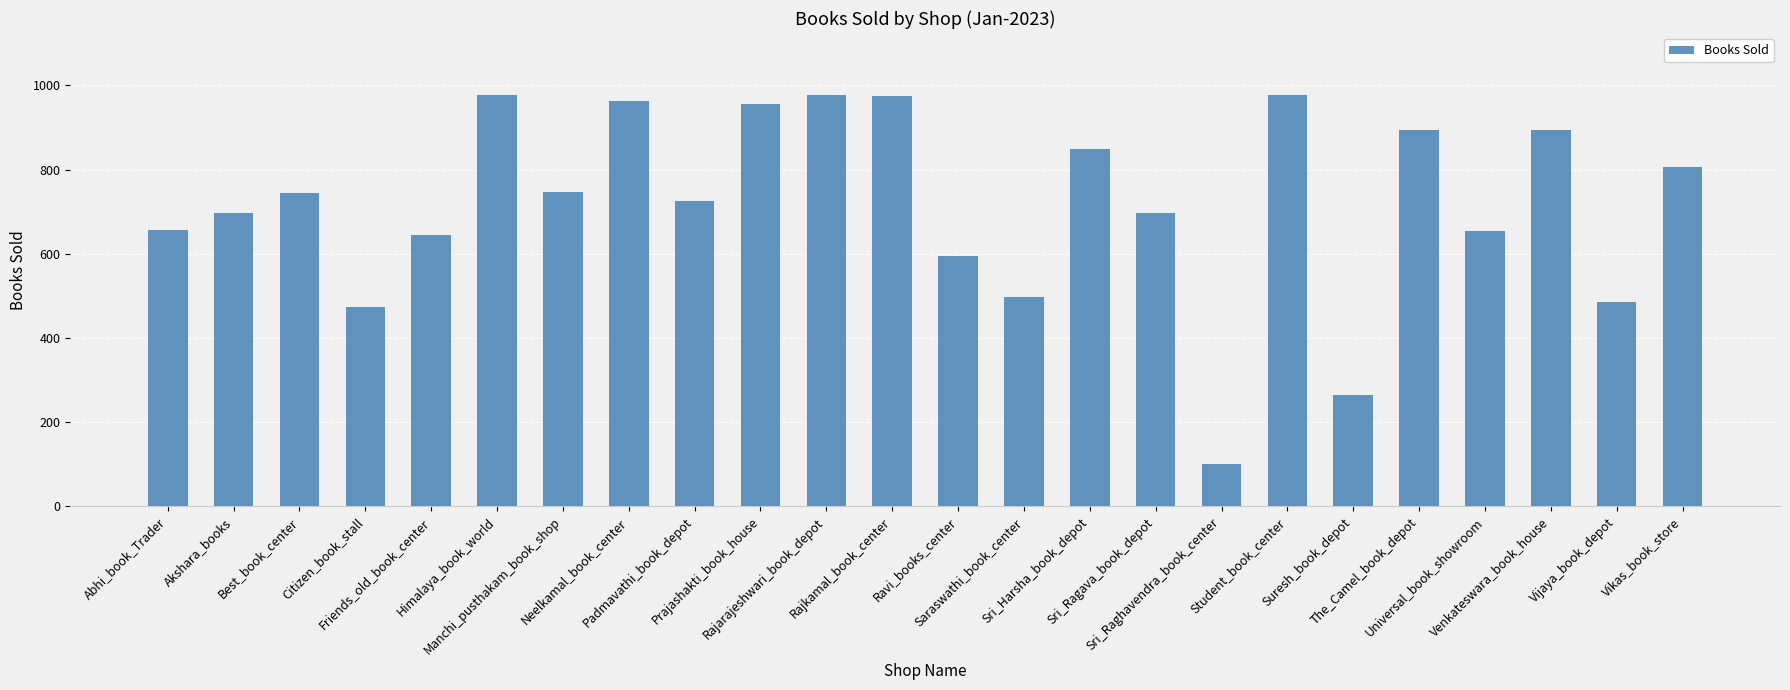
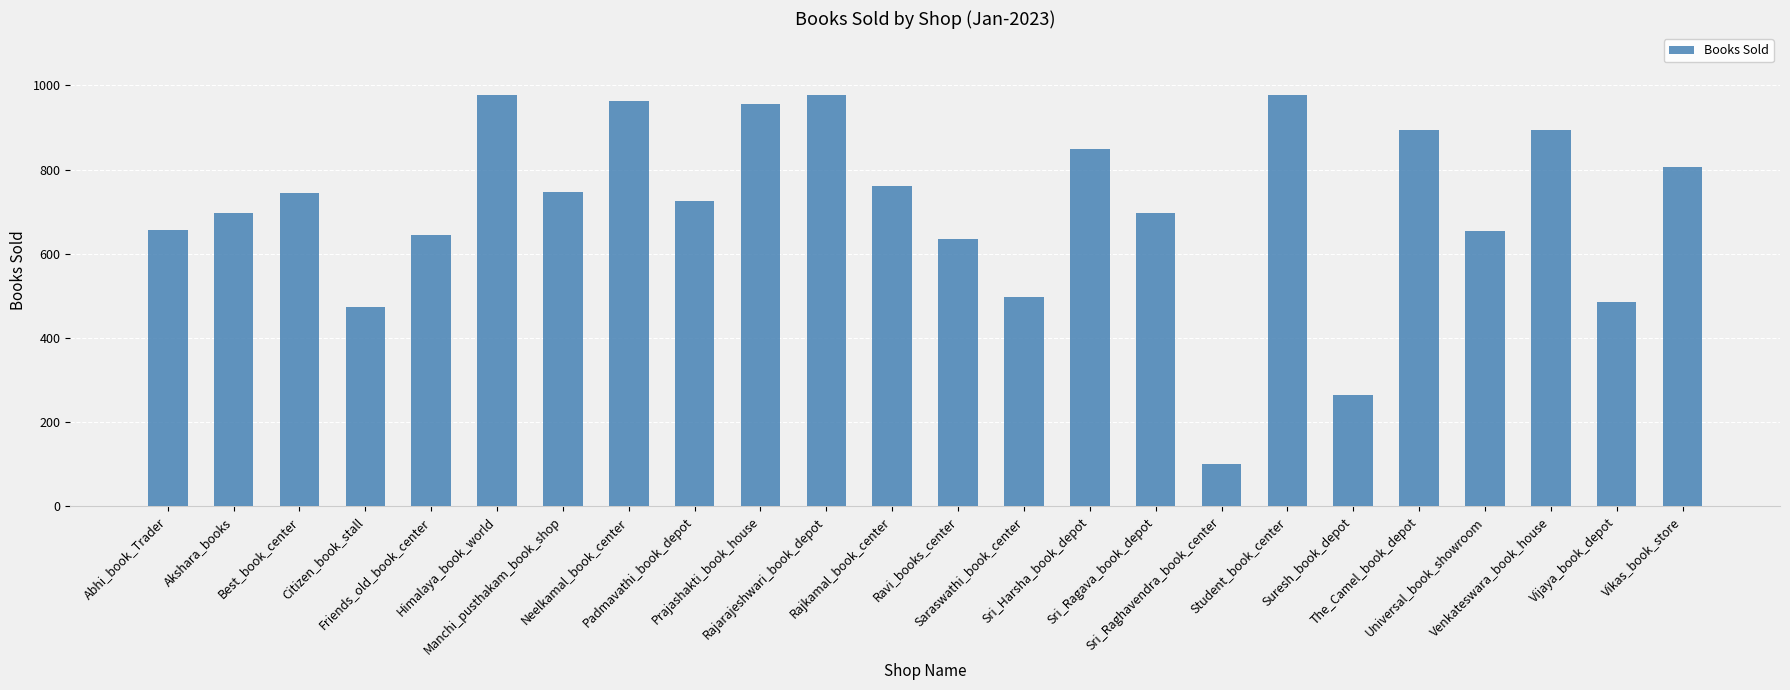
  {
    "Abhi_book_Trader": 660,
    "Akshara_books": 700,
    "Best_book_center": 740,
    "Citizen_book_stall": 470,
    "Friends_old_book_center": 650,
    "Himalaya_book_world": 980,
    "Manchi_pusthakam_book_shop": 750,
    "Neelkamal_book_center": 960,
    "Padmavathi_book_depot": 730,
    "Prajashakti_book_house": 960,
    "Rajarajeshwari_book_depot": 980,
-   "Rajkamal_book_center": 970,
-   "Ravi_books_center": 600,
+   "Rajkamal_book_center": 760,
+   "Ravi_books_center": 640,
    "Saraswathi_book_center": 500,
    "Sri_Harsha_book_depot": 850,
    "Sri_Ragava_book_depot": 700,
    "Sri_Raghavendra_book_center": 100,
    "Student_book_center": 980,
    "Suresh_book_depot": 260,
    "The_Camel_book_depot": 900,
    "Universal_book_showroom": 650,
    "Venkateswara_book_house": 900,
    "Vijaya_book_depot": 490,
    "Vikas_book_store": 810
  }
